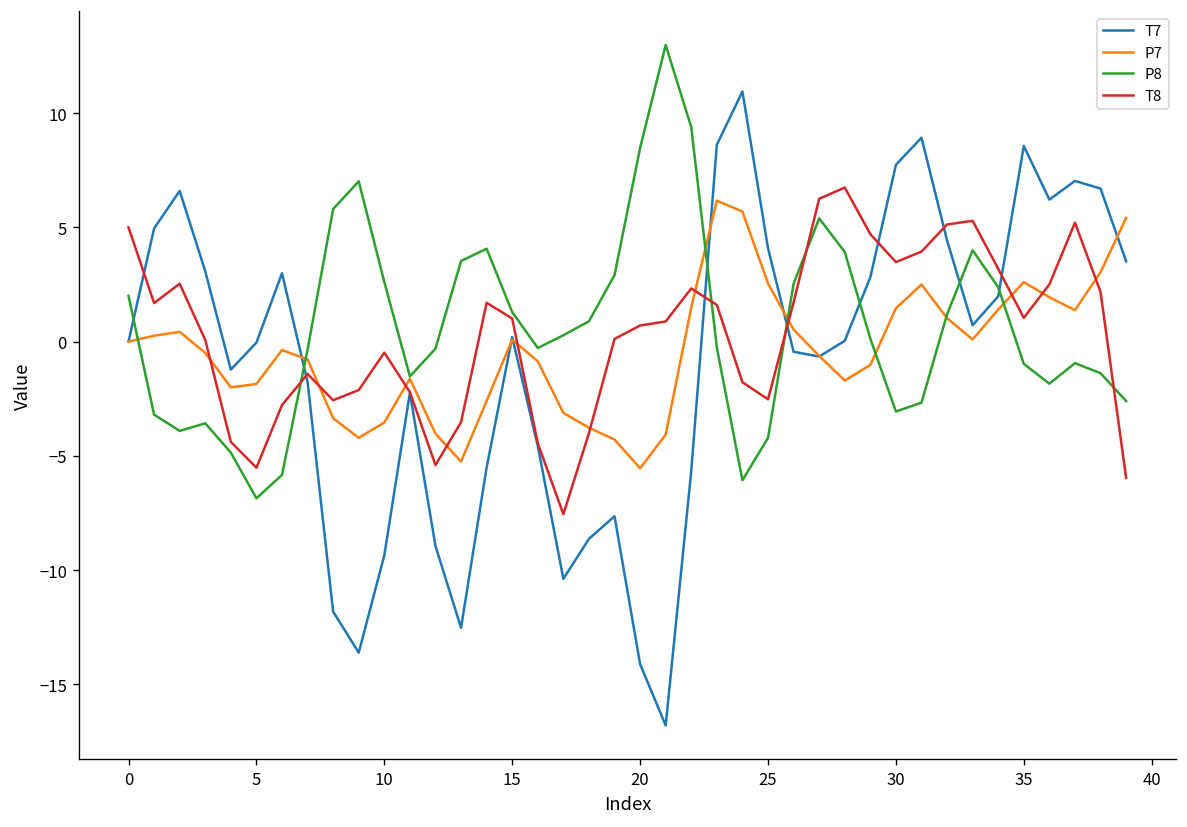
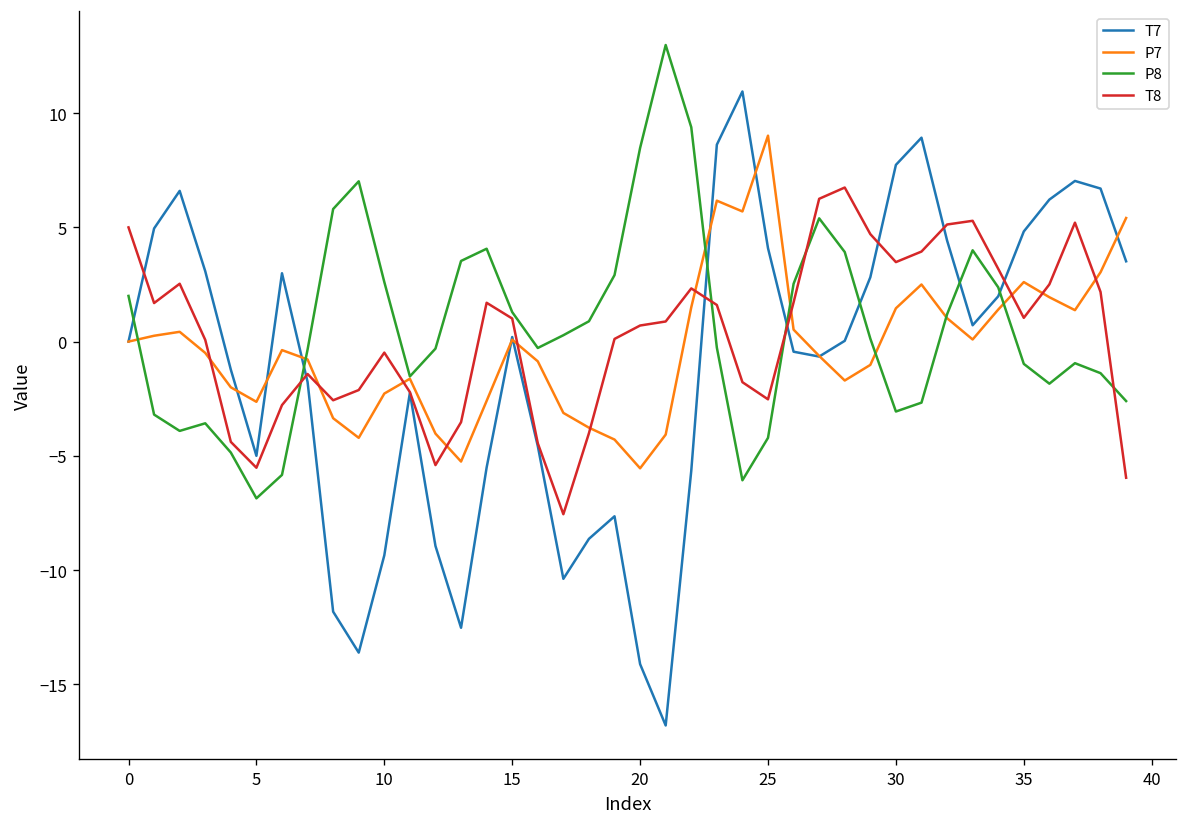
  {
    "T7": {
-     "5": 0.0,
+     "5": -5.0,
      "10": -9.4,
      "20": -14.1,
      "25": 4.1,
      "30": 7.7,
-     "35": 8.6
+     "35": 4.8
    },
    "P7": {
-     "5": -1.9,
-     "10": -3.5,
+     "5": -2.6,
+     "10": -2.3,
      "20": -5.5,
-     "25": 2.5,
+     "25": 9.0,
      "30": 1.5,
      "35": 2.6
    },
    "P8": {
      "0": 2.0,
      "5": -6.9,
      "10": 2.6,
      "15": 1.3,
      "20": 8.5,
      "25": -4.2,
      "30": -3.1,
      "35": -1.0
    },
    "T8": {
      "0": 5.0,
      "5": -5.5,
      "10": -0.5,
      "15": 1.0,
      "20": 0.7,
      "25": -2.5,
      "30": 3.5,
      "35": 1.0
    }
  }
